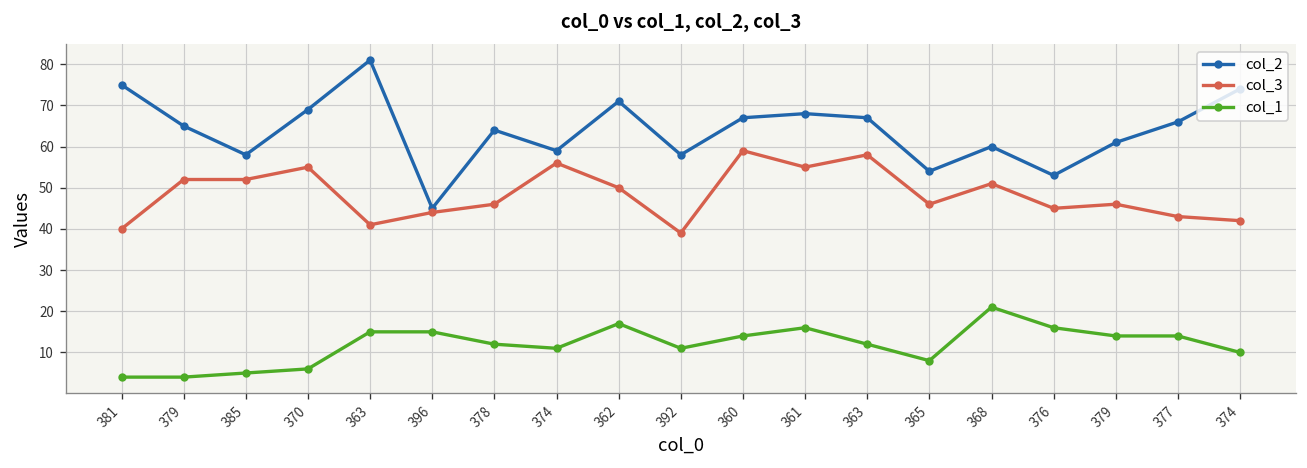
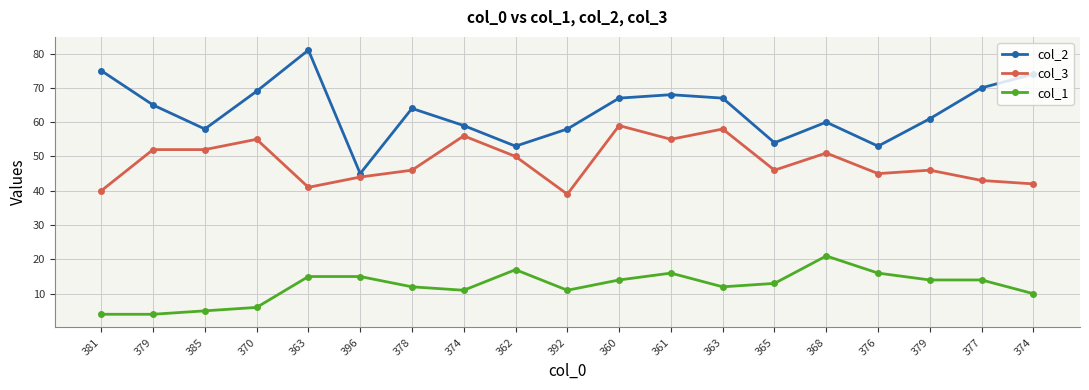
  {
    "col_2": {
      "381": 75,
      "385": 58,
      "370": 69,
      "396": 45,
      "378": 64,
-     "362": 71,
+     "362": 53,
      "392": 58,
      "360": 67,
      "361": 68,
      "365": 54,
      "368": 60,
      "376": 53,
-     "377": 66
+     "377": 70
    },
    "col_3": {
      "381": 40,
      "385": 52,
      "370": 55,
      "396": 44,
      "378": 46,
      "362": 50,
      "392": 39,
      "360": 59,
      "361": 55,
      "365": 46,
      "368": 51,
      "376": 45,
      "377": 43
    },
    "col_1": {
      "381": 4,
      "385": 5,
      "370": 6,
      "396": 15,
      "378": 12,
      "362": 17,
      "392": 11,
      "360": 14,
      "361": 16,
-     "365": 8,
+     "365": 13,
      "368": 21,
      "376": 16,
      "377": 14
    }
  }
